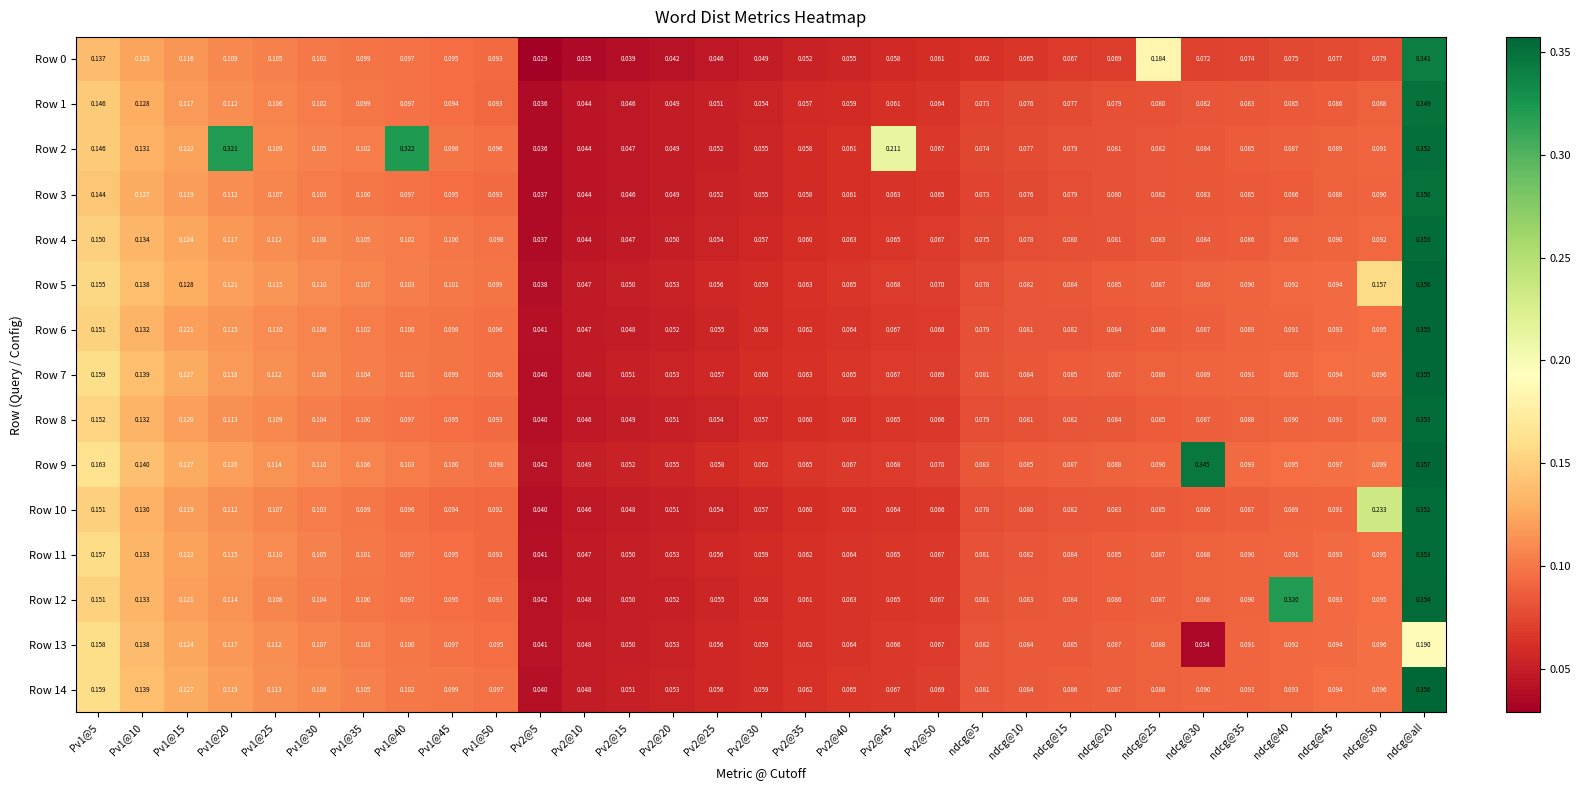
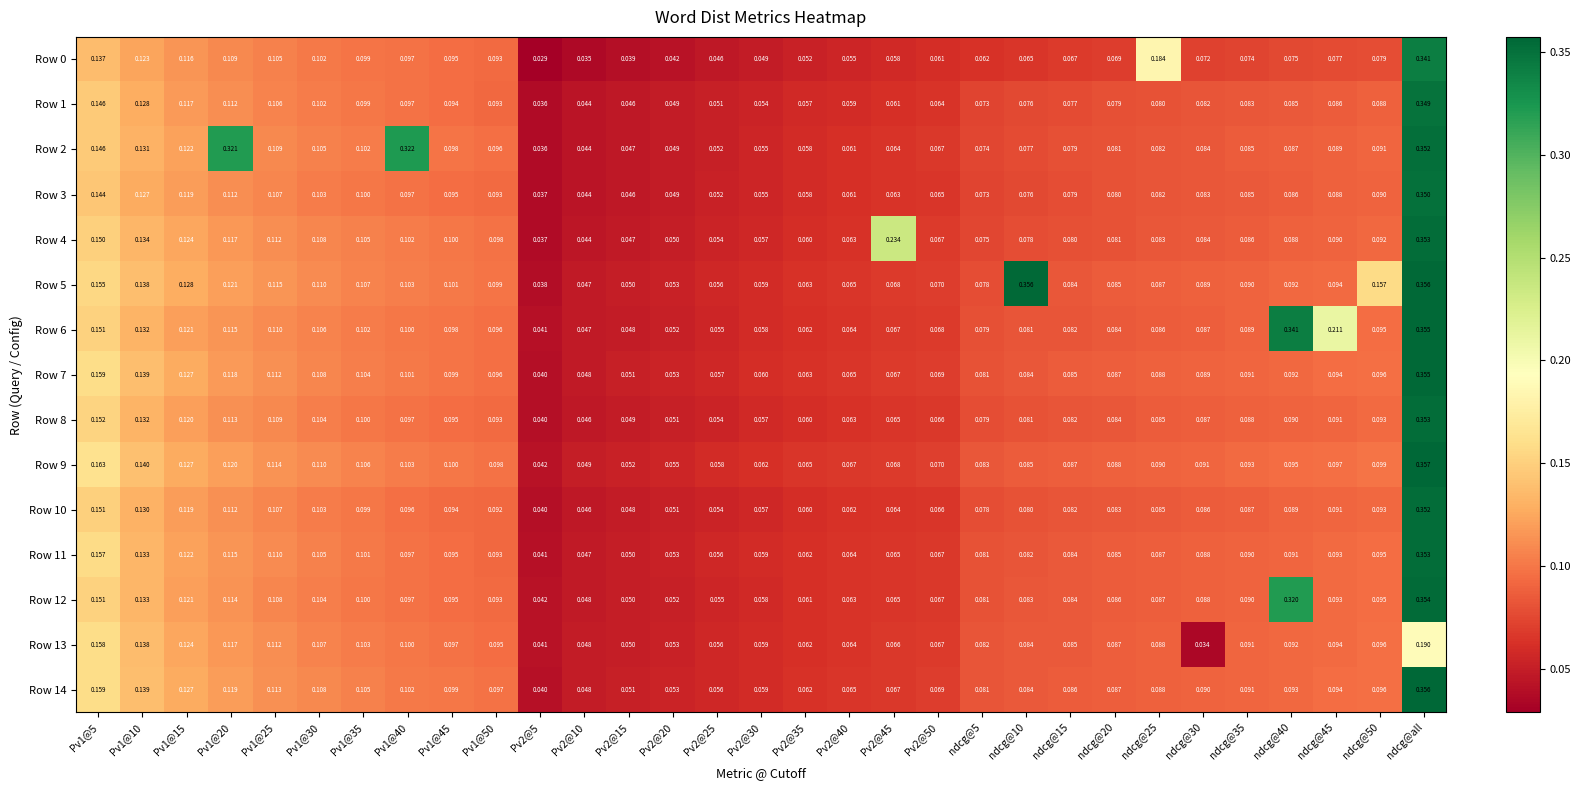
  {
    "Row 2": {
      "Pv1@5": 0.146,
      "Pv1@10": 0.131,
      "Pv1@15": 0.122,
      "Pv1@20": 0.321,
      "Pv1@25": 0.109,
      "Pv1@30": 0.105,
      "Pv1@35": 0.102,
      "Pv1@40": 0.322,
      "Pv1@45": 0.098,
      "Pv1@50": 0.096,
      "Pv2@5": 0.036,
      "Pv2@10": 0.044,
      "Pv2@15": 0.047,
      "Pv2@20": 0.049,
      "Pv2@25": 0.052,
      "Pv2@30": 0.055,
      "Pv2@35": 0.058,
      "Pv2@40": 0.061,
-     "Pv2@45": 0.211,
+     "Pv2@45": 0.064,
      "Pv2@50": 0.067,
      "ndcg@5": 0.074,
      "ndcg@10": 0.077,
      "ndcg@15": 0.079,
      "ndcg@20": 0.081,
      "ndcg@25": 0.082,
      "ndcg@30": 0.084,
      "ndcg@35": 0.085,
      "ndcg@40": 0.087,
      "ndcg@45": 0.089,
      "ndcg@50": 0.091,
      "ndcg@all": 0.352
    },
    "Row 4": {
      "Pv1@5": 0.150,
      "Pv1@10": 0.134,
      "Pv1@15": 0.124,
      "Pv1@20": 0.117,
      "Pv1@25": 0.112,
      "Pv1@30": 0.108,
      "Pv1@35": 0.105,
      "Pv1@40": 0.102,
      "Pv1@45": 0.100,
      "Pv1@50": 0.098,
      "Pv2@5": 0.037,
      "Pv2@10": 0.044,
      "Pv2@15": 0.047,
      "Pv2@20": 0.050,
      "Pv2@25": 0.054,
      "Pv2@30": 0.057,
      "Pv2@35": 0.060,
      "Pv2@40": 0.063,
-     "Pv2@45": 0.065,
+     "Pv2@45": 0.234,
      "Pv2@50": 0.067,
      "ndcg@5": 0.075,
      "ndcg@10": 0.078,
      "ndcg@15": 0.080,
      "ndcg@20": 0.081,
      "ndcg@25": 0.083,
      "ndcg@30": 0.084,
      "ndcg@35": 0.086,
      "ndcg@40": 0.088,
      "ndcg@45": 0.090,
      "ndcg@50": 0.092,
      "ndcg@all": 0.353
    },
    "Row 5": {
      "Pv1@5": 0.155,
      "Pv1@10": 0.138,
      "Pv1@15": 0.128,
      "Pv1@20": 0.121,
      "Pv1@25": 0.115,
      "Pv1@30": 0.110,
      "Pv1@35": 0.107,
      "Pv1@40": 0.103,
      "Pv1@45": 0.101,
      "Pv1@50": 0.099,
      "Pv2@5": 0.038,
      "Pv2@10": 0.047,
      "Pv2@15": 0.050,
      "Pv2@20": 0.053,
      "Pv2@25": 0.056,
      "Pv2@30": 0.059,
      "Pv2@35": 0.063,
      "Pv2@40": 0.065,
      "Pv2@45": 0.068,
      "Pv2@50": 0.070,
      "ndcg@5": 0.078,
-     "ndcg@10": 0.082,
+     "ndcg@10": 0.356,
      "ndcg@15": 0.084,
      "ndcg@20": 0.085,
      "ndcg@25": 0.087,
      "ndcg@30": 0.089,
      "ndcg@35": 0.090,
      "ndcg@40": 0.092,
      "ndcg@45": 0.094,
      "ndcg@50": 0.157,
      "ndcg@all": 0.356
    },
    "Row 6": {
      "Pv1@5": 0.151,
      "Pv1@10": 0.132,
      "Pv1@15": 0.121,
      "Pv1@20": 0.115,
      "Pv1@25": 0.110,
      "Pv1@30": 0.106,
      "Pv1@35": 0.102,
      "Pv1@40": 0.100,
      "Pv1@45": 0.098,
      "Pv1@50": 0.096,
      "Pv2@5": 0.041,
      "Pv2@10": 0.047,
      "Pv2@15": 0.048,
      "Pv2@20": 0.052,
      "Pv2@25": 0.055,
      "Pv2@30": 0.058,
      "Pv2@35": 0.062,
      "Pv2@40": 0.064,
      "Pv2@45": 0.067,
      "Pv2@50": 0.068,
      "ndcg@5": 0.079,
      "ndcg@10": 0.081,
      "ndcg@15": 0.082,
      "ndcg@20": 0.084,
      "ndcg@25": 0.086,
      "ndcg@30": 0.087,
      "ndcg@35": 0.089,
-     "ndcg@40": 0.091,
-     "ndcg@45": 0.093,
+     "ndcg@40": 0.341,
+     "ndcg@45": 0.211,
      "ndcg@50": 0.095,
      "ndcg@all": 0.355
    },
    "Row 9": {
      "Pv1@5": 0.163,
      "Pv1@10": 0.140,
      "Pv1@15": 0.127,
      "Pv1@20": 0.120,
      "Pv1@25": 0.114,
      "Pv1@30": 0.110,
      "Pv1@35": 0.106,
      "Pv1@40": 0.103,
      "Pv1@45": 0.100,
      "Pv1@50": 0.098,
      "Pv2@5": 0.042,
      "Pv2@10": 0.049,
      "Pv2@15": 0.052,
      "Pv2@20": 0.055,
      "Pv2@25": 0.058,
      "Pv2@30": 0.062,
      "Pv2@35": 0.065,
      "Pv2@40": 0.067,
      "Pv2@45": 0.068,
      "Pv2@50": 0.070,
      "ndcg@5": 0.083,
      "ndcg@10": 0.085,
      "ndcg@15": 0.087,
      "ndcg@20": 0.088,
      "ndcg@25": 0.090,
-     "ndcg@30": 0.345,
+     "ndcg@30": 0.091,
      "ndcg@35": 0.093,
      "ndcg@40": 0.095,
      "ndcg@45": 0.097,
      "ndcg@50": 0.099,
      "ndcg@all": 0.357
    },
    "Row 10": {
      "Pv1@5": 0.151,
      "Pv1@10": 0.130,
      "Pv1@15": 0.119,
      "Pv1@20": 0.112,
      "Pv1@25": 0.107,
      "Pv1@30": 0.103,
      "Pv1@35": 0.099,
      "Pv1@40": 0.096,
      "Pv1@45": 0.094,
      "Pv1@50": 0.092,
      "Pv2@5": 0.040,
      "Pv2@10": 0.046,
      "Pv2@15": 0.048,
      "Pv2@20": 0.051,
      "Pv2@25": 0.054,
      "Pv2@30": 0.057,
      "Pv2@35": 0.060,
      "Pv2@40": 0.062,
      "Pv2@45": 0.064,
      "Pv2@50": 0.066,
      "ndcg@5": 0.078,
      "ndcg@10": 0.080,
      "ndcg@15": 0.082,
      "ndcg@20": 0.083,
      "ndcg@25": 0.085,
      "ndcg@30": 0.086,
      "ndcg@35": 0.087,
      "ndcg@40": 0.089,
      "ndcg@45": 0.091,
-     "ndcg@50": 0.233,
+     "ndcg@50": 0.093,
      "ndcg@all": 0.352
    }
  }
